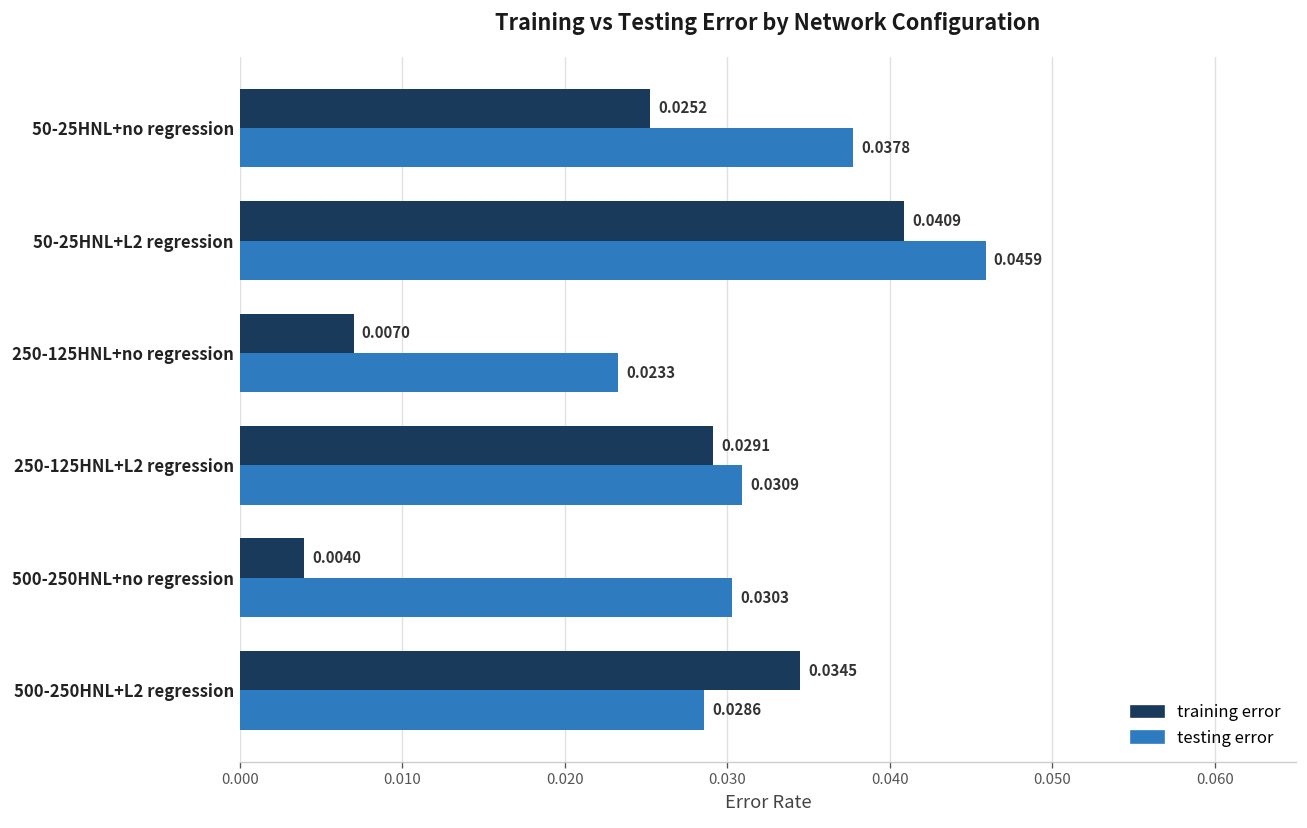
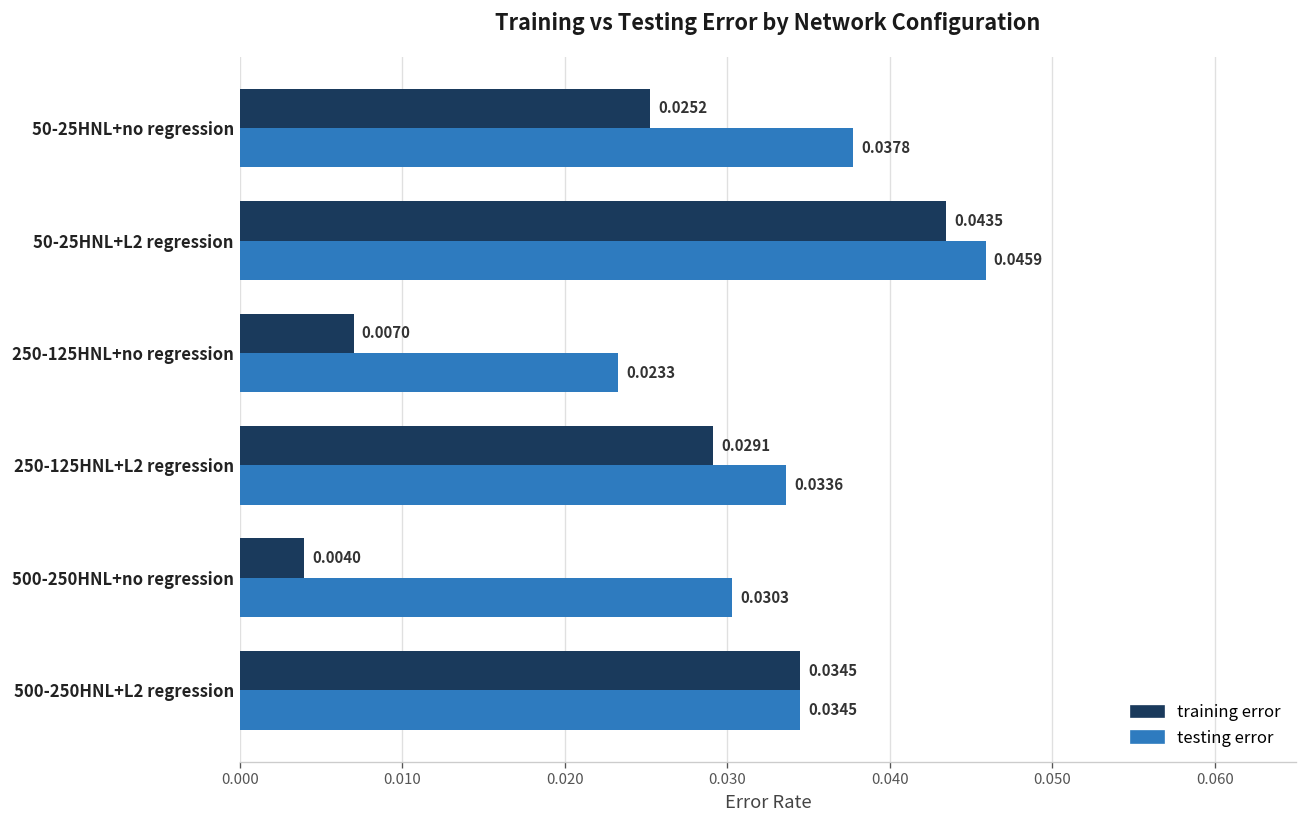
  {
    "training error": {
      "50-25HNL+no regression": 0.0252,
-     "50-25HNL+L2 regression": 0.0409,
+     "50-25HNL+L2 regression": 0.0435,
      "250-125HNL+no regression": 0.0070,
      "250-125HNL+L2 regression": 0.0291,
      "500-250HNL+no regression": 0.0040,
      "500-250HNL+L2 regression": 0.0345
    },
    "testing error": {
      "50-25HNL+no regression": 0.0378,
      "50-25HNL+L2 regression": 0.0459,
      "250-125HNL+no regression": 0.0233,
-     "250-125HNL+L2 regression": 0.0309,
+     "250-125HNL+L2 regression": 0.0336,
      "500-250HNL+no regression": 0.0303,
-     "500-250HNL+L2 regression": 0.0286
+     "500-250HNL+L2 regression": 0.0345
    }
  }
